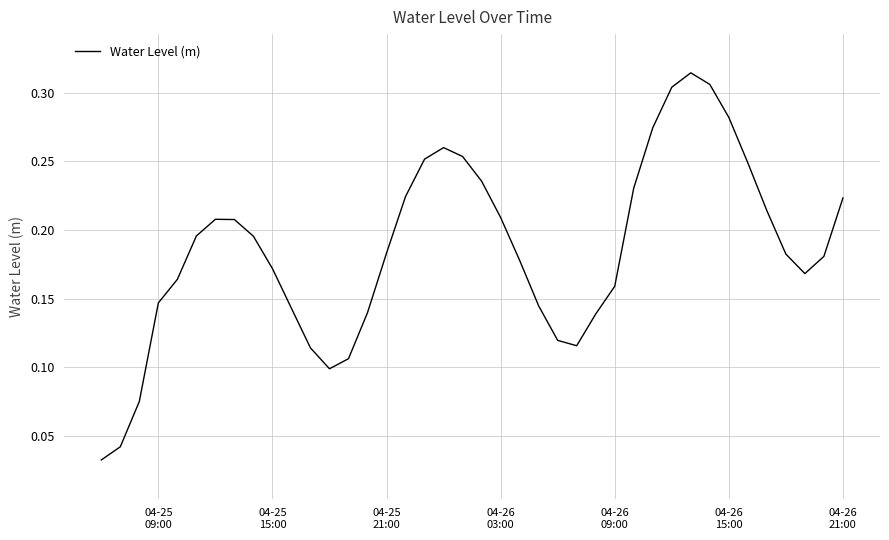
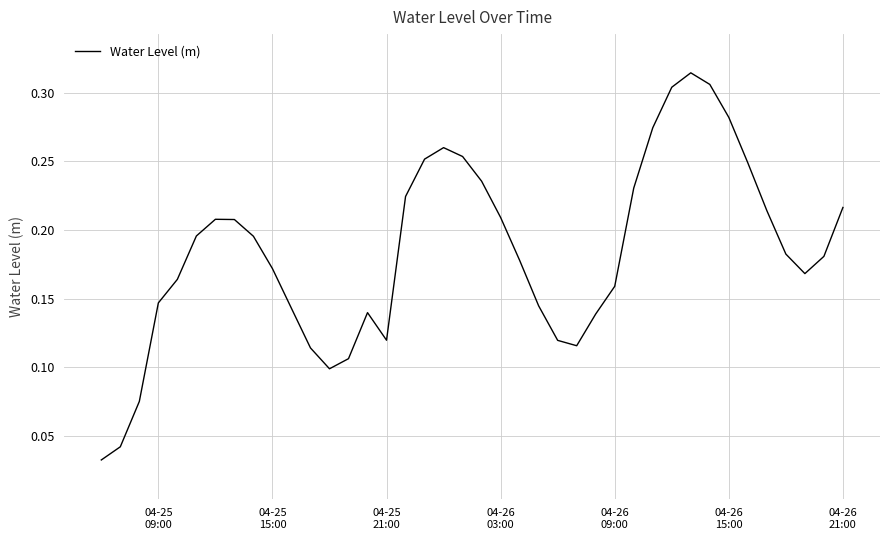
  {
    "04-25 09:00": 0.147,
    "04-25 15:00": 0.172,
-   "04-25 21:00": 0.183,
+   "04-25 21:00": 0.120,
    "04-26 03:00": 0.209,
    "04-26 09:00": 0.159,
    "04-26 15:00": 0.282,
-   "04-26 21:00": 0.223
+   "04-26 21:00": 0.216
  }
